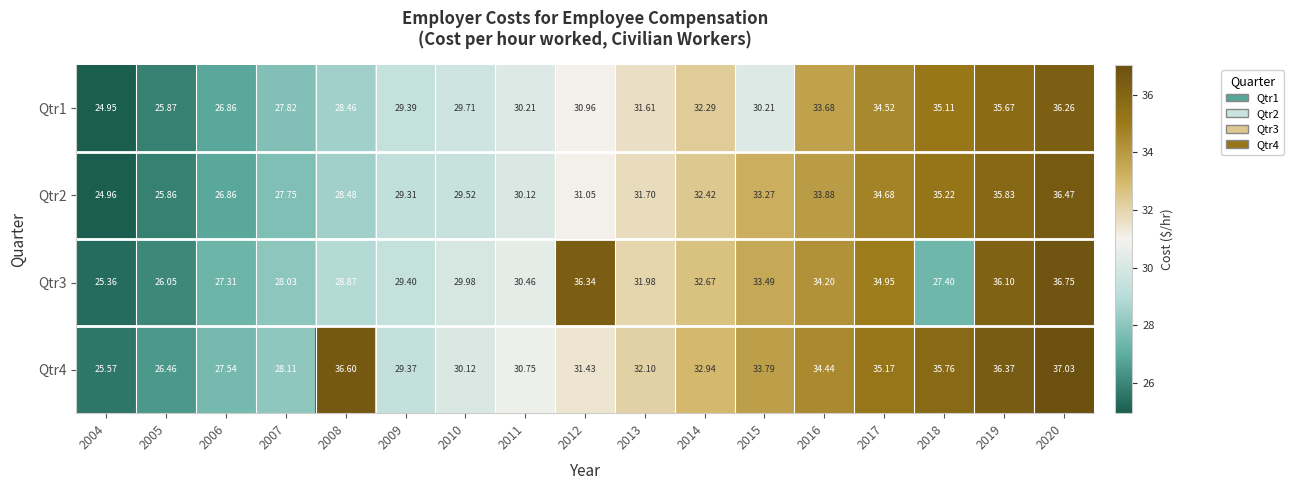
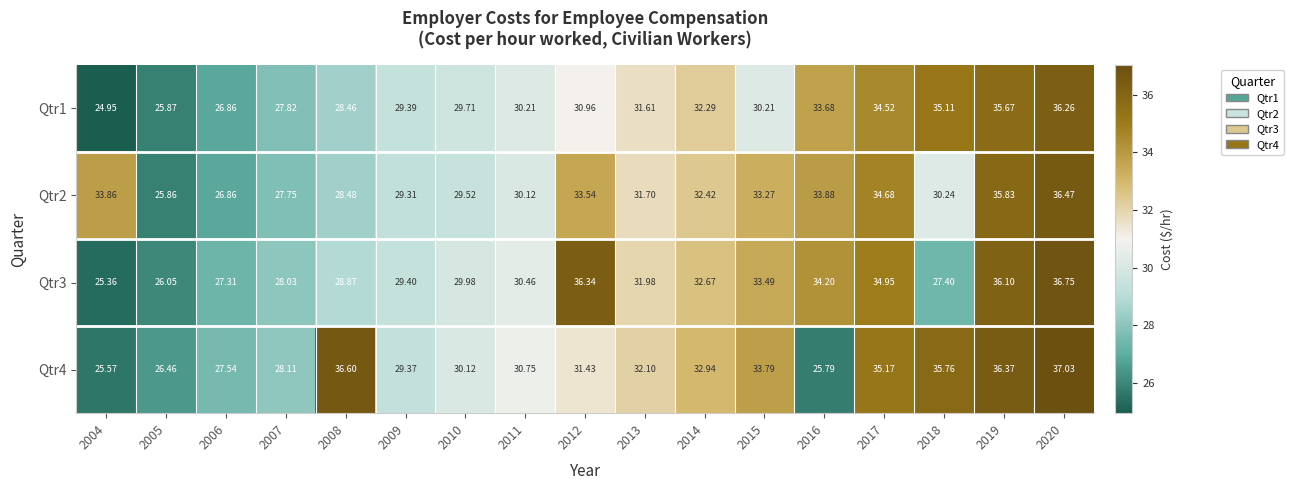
  {
    "Qtr1": {
      "2004": 24.95,
      "2005": 25.87,
      "2006": 26.86,
      "2007": 27.82,
      "2008": 28.46,
      "2009": 29.39,
      "2010": 29.71,
      "2011": 30.21,
      "2012": 30.96,
      "2013": 31.61,
      "2014": 32.29,
      "2015": 30.21,
      "2016": 33.68,
      "2017": 34.52,
      "2018": 35.11,
      "2019": 35.67,
      "2020": 36.26
    },
    "Qtr2": {
-     "2004": 24.96,
+     "2004": 33.86,
      "2005": 25.86,
      "2006": 26.86,
      "2007": 27.75,
      "2008": 28.48,
      "2009": 29.31,
      "2010": 29.52,
      "2011": 30.12,
-     "2012": 31.05,
+     "2012": 33.54,
      "2013": 31.70,
      "2014": 32.42,
      "2015": 33.27,
      "2016": 33.88,
      "2017": 34.68,
-     "2018": 35.22,
+     "2018": 30.24,
      "2019": 35.83,
      "2020": 36.47
    },
    "Qtr3": {
      "2004": 25.36,
      "2005": 26.05,
      "2006": 27.31,
      "2007": 28.03,
      "2008": 28.87,
      "2009": 29.40,
      "2010": 29.98,
      "2011": 30.46,
      "2012": 36.34,
      "2013": 31.98,
      "2014": 32.67,
      "2015": 33.49,
      "2016": 34.20,
      "2017": 34.95,
      "2018": 27.40,
      "2019": 36.10,
      "2020": 36.75
    },
    "Qtr4": {
      "2004": 25.57,
      "2005": 26.46,
      "2006": 27.54,
      "2007": 28.11,
      "2008": 36.60,
      "2009": 29.37,
      "2010": 30.12,
      "2011": 30.75,
      "2012": 31.43,
      "2013": 32.10,
      "2014": 32.94,
      "2015": 33.79,
-     "2016": 34.44,
+     "2016": 25.79,
      "2017": 35.17,
      "2018": 35.76,
      "2019": 36.37,
      "2020": 37.03
    }
  }
